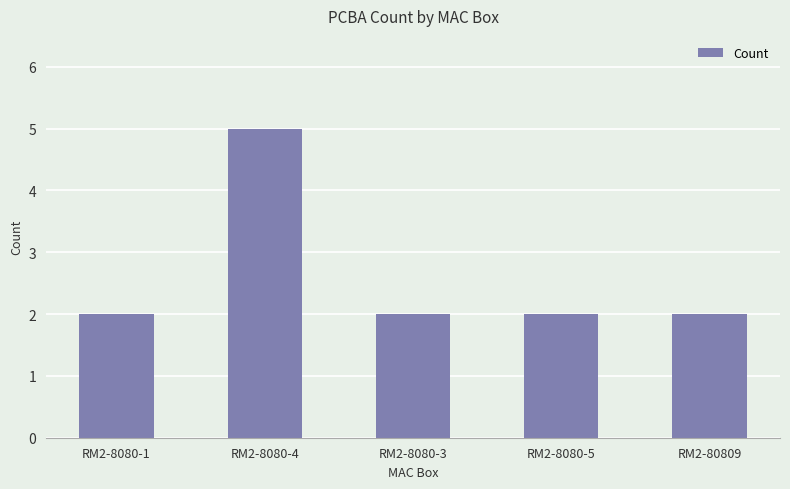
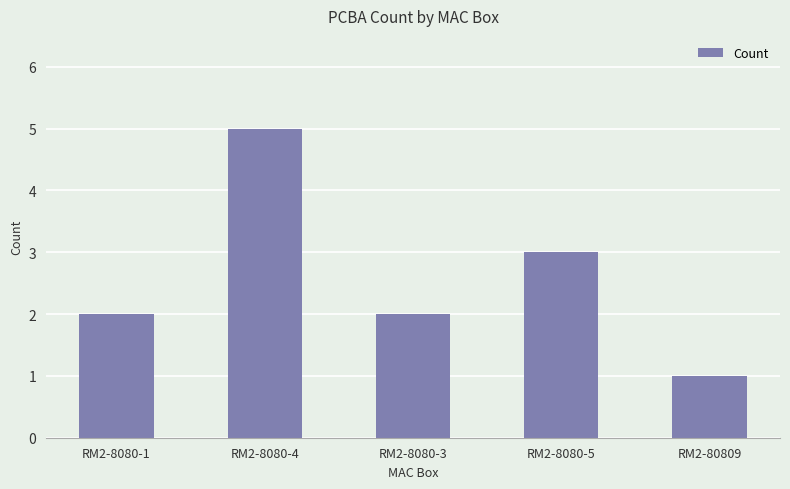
  {
    "RM2-8080-1": 2,
    "RM2-8080-4": 5,
    "RM2-8080-3": 2,
-   "RM2-8080-5": 2,
-   "RM2-80809": 2
+   "RM2-8080-5": 3,
+   "RM2-80809": 1
  }
